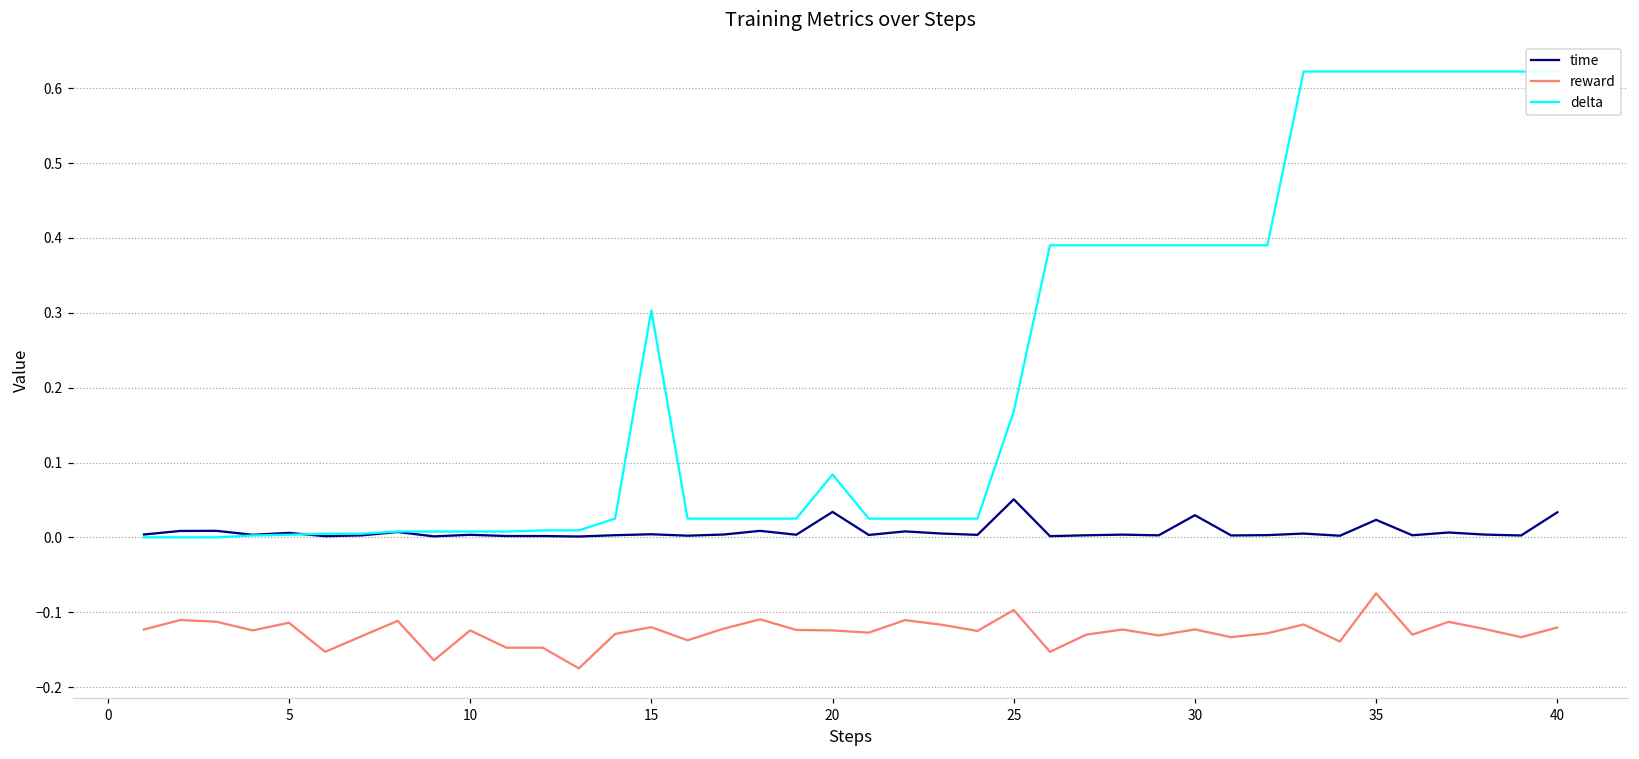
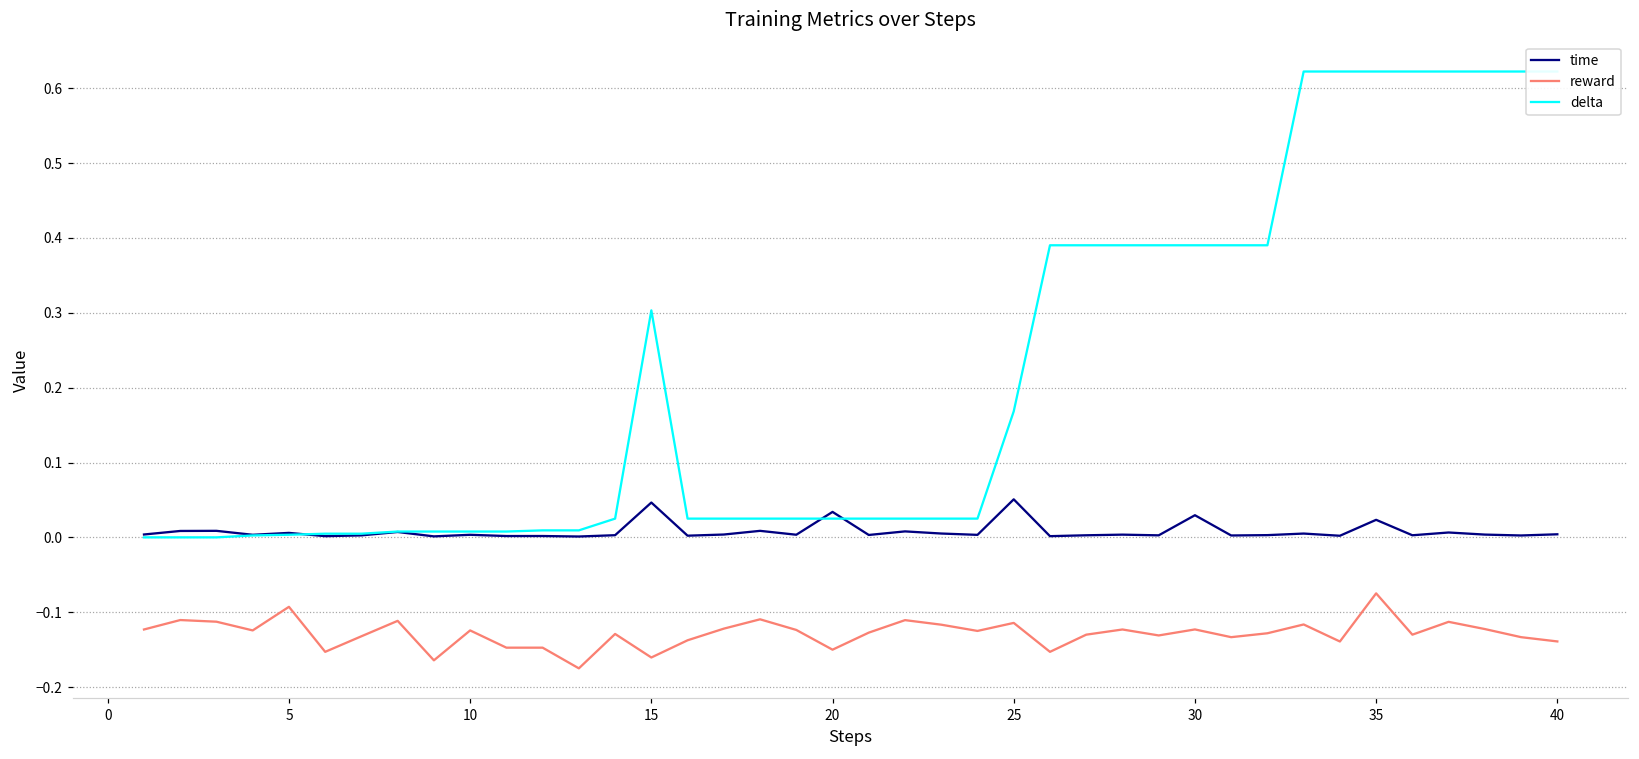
  {
    "time": {
      "10": 0.00,
-     "15": 0.00,
+     "15": 0.05,
      "20": 0.03,
      "25": 0.05,
      "30": 0.03,
      "35": 0.02,
-     "40": 0.03
+     "40": 0.00
    },
    "reward": {
-     "5": -0.11,
+     "5": -0.09,
      "10": -0.12,
-     "15": -0.12,
-     "20": -0.12,
-     "25": -0.10,
+     "15": -0.16,
+     "20": -0.15,
+     "25": -0.11,
      "30": -0.12,
      "35": -0.07,
-     "40": -0.12
+     "40": -0.14
    },
    "delta": {
      "10": 0.01,
      "15": 0.30,
-     "20": 0.08,
+     "20": 0.03,
      "25": 0.17,
      "30": 0.39,
      "35": 0.62
    }
  }
